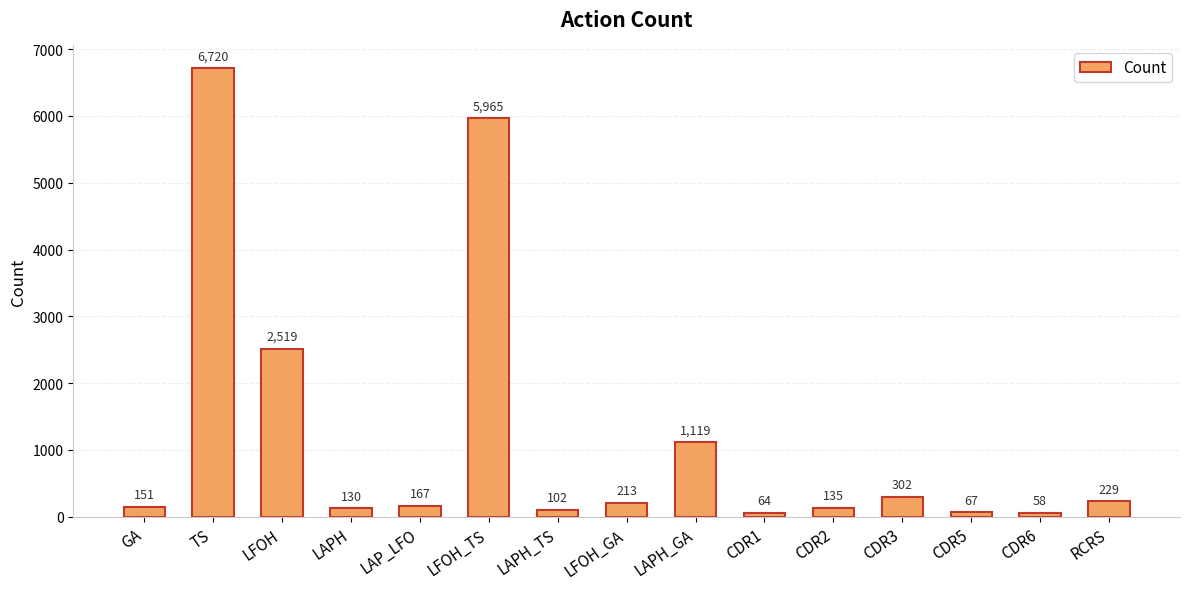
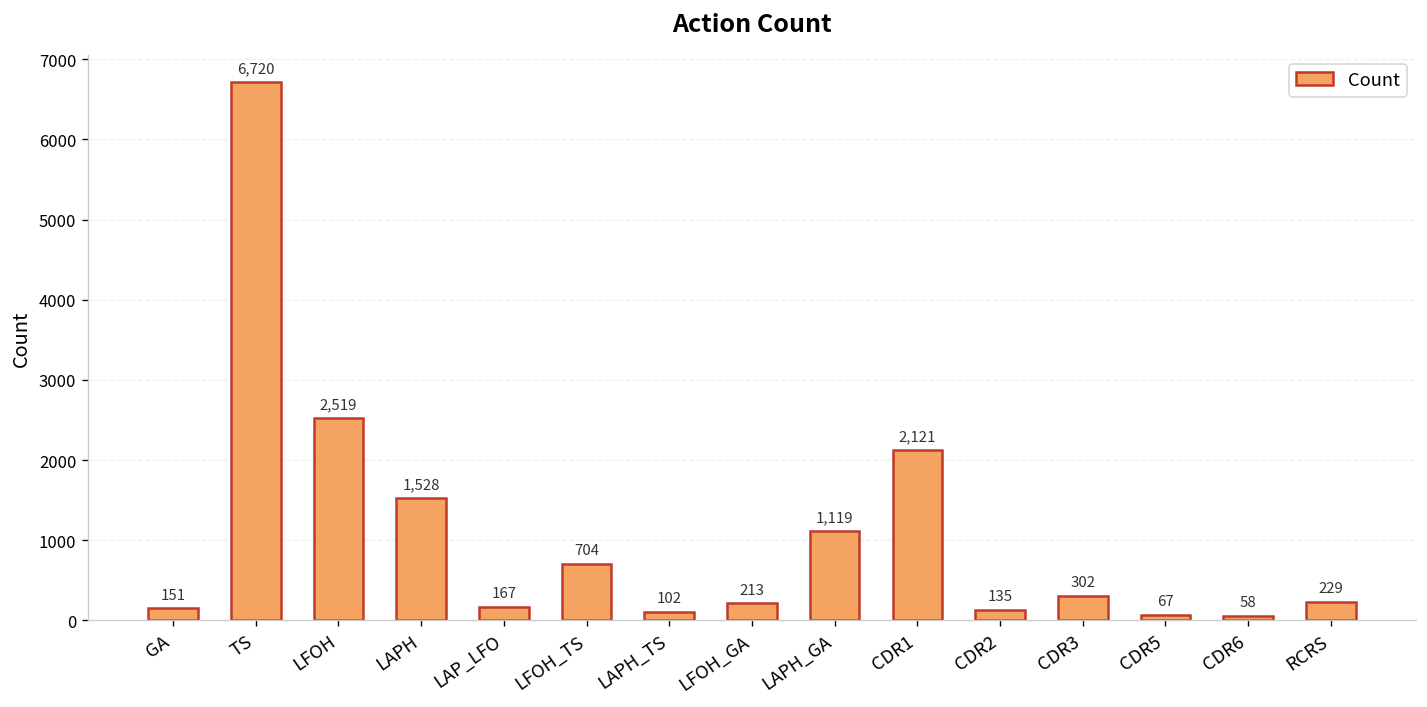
  {
    "GA": "151",
    "TS": "6,720",
    "LFOH": "2,519",
-   "LAPH": "130",
+   "LAPH": "1,528",
    "LAP_LFO": "167",
-   "LFOH_TS": "5,965",
+   "LFOH_TS": "704",
    "LAPH_TS": "102",
    "LFOH_GA": "213",
    "LAPH_GA": "1,119",
-   "CDR1": "64",
+   "CDR1": "2,121",
    "CDR2": "135",
    "CDR3": "302",
    "CDR5": "67",
    "CDR6": "58",
    "RCRS": "229"
  }
